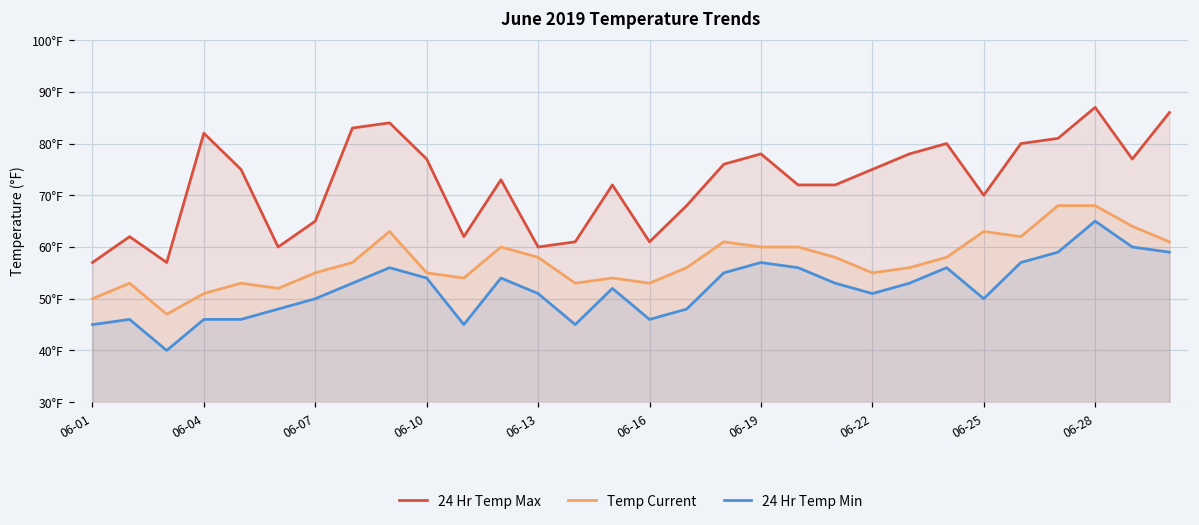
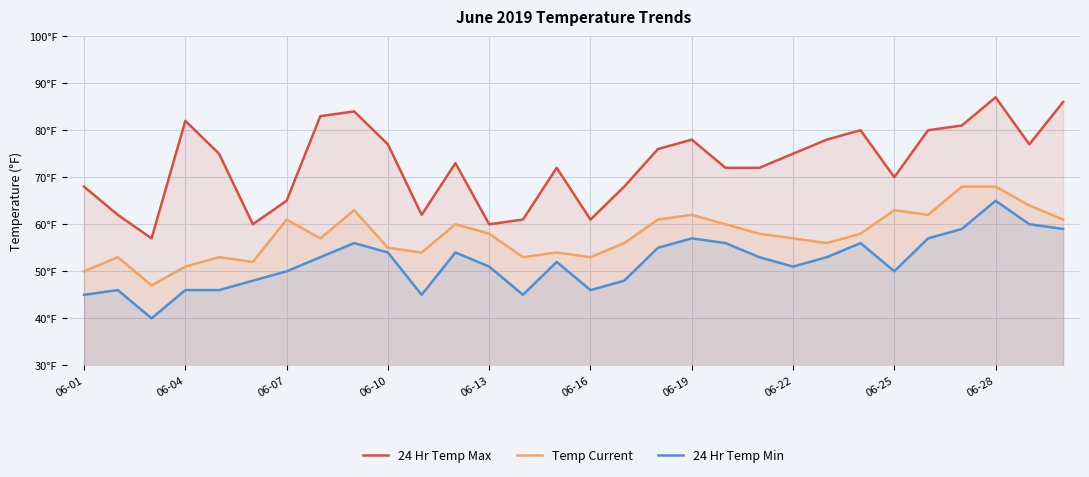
  {
    "24 Hr Temp Max": {
-     "06-01": "57°F",
+     "06-01": "68°F",
      "06-04": "82°F",
      "06-07": "65°F",
      "06-10": "77°F",
      "06-13": "60°F",
      "06-16": "61°F",
      "06-19": "78°F",
      "06-22": "75°F",
      "06-25": "70°F",
      "06-28": "87°F"
    },
    "Temp Current": {
      "06-01": "50°F",
      "06-04": "51°F",
-     "06-07": "55°F",
+     "06-07": "61°F",
      "06-10": "55°F",
      "06-13": "58°F",
      "06-16": "53°F",
-     "06-19": "60°F",
-     "06-22": "55°F",
+     "06-19": "62°F",
+     "06-22": "57°F",
      "06-25": "63°F",
      "06-28": "68°F"
    },
    "24 Hr Temp Min": {
      "06-01": "45°F",
      "06-04": "46°F",
      "06-07": "50°F",
      "06-10": "54°F",
      "06-13": "51°F",
      "06-16": "46°F",
      "06-19": "57°F",
      "06-22": "51°F",
      "06-25": "50°F",
      "06-28": "65°F"
    }
  }
